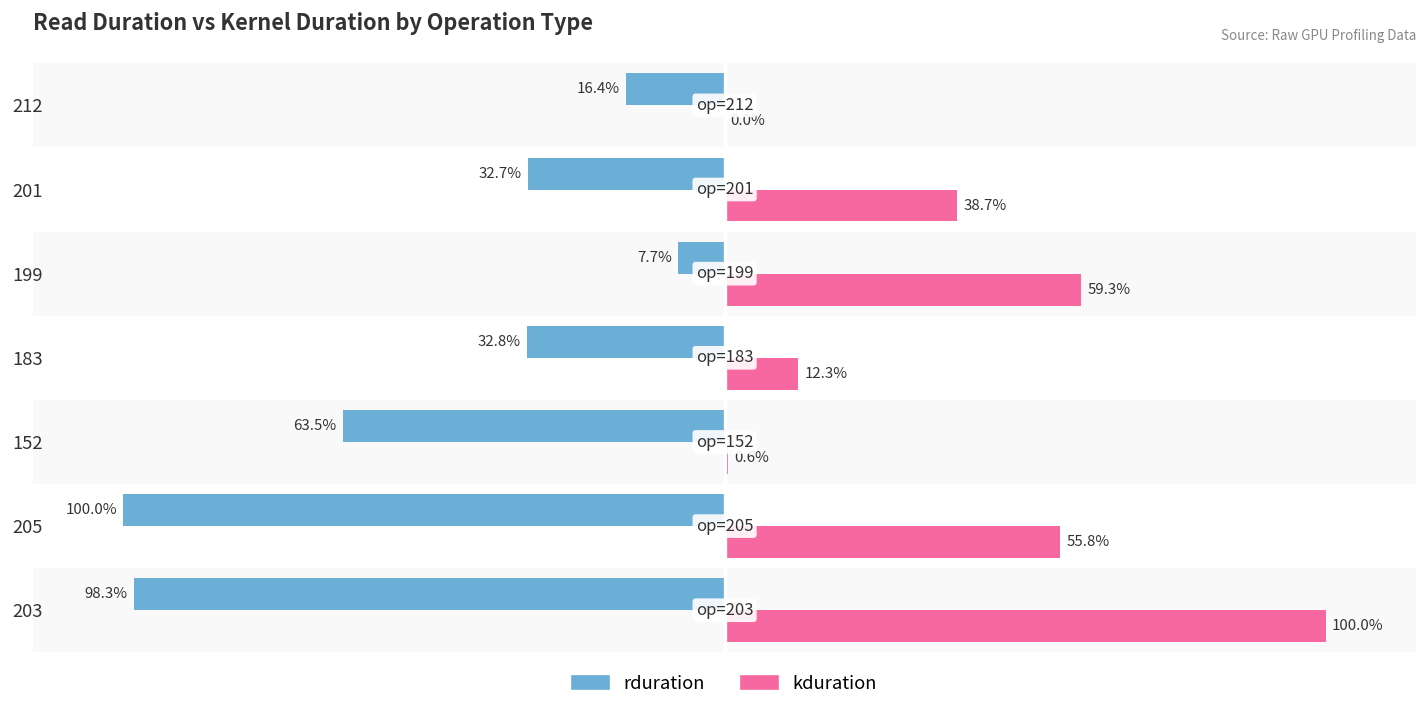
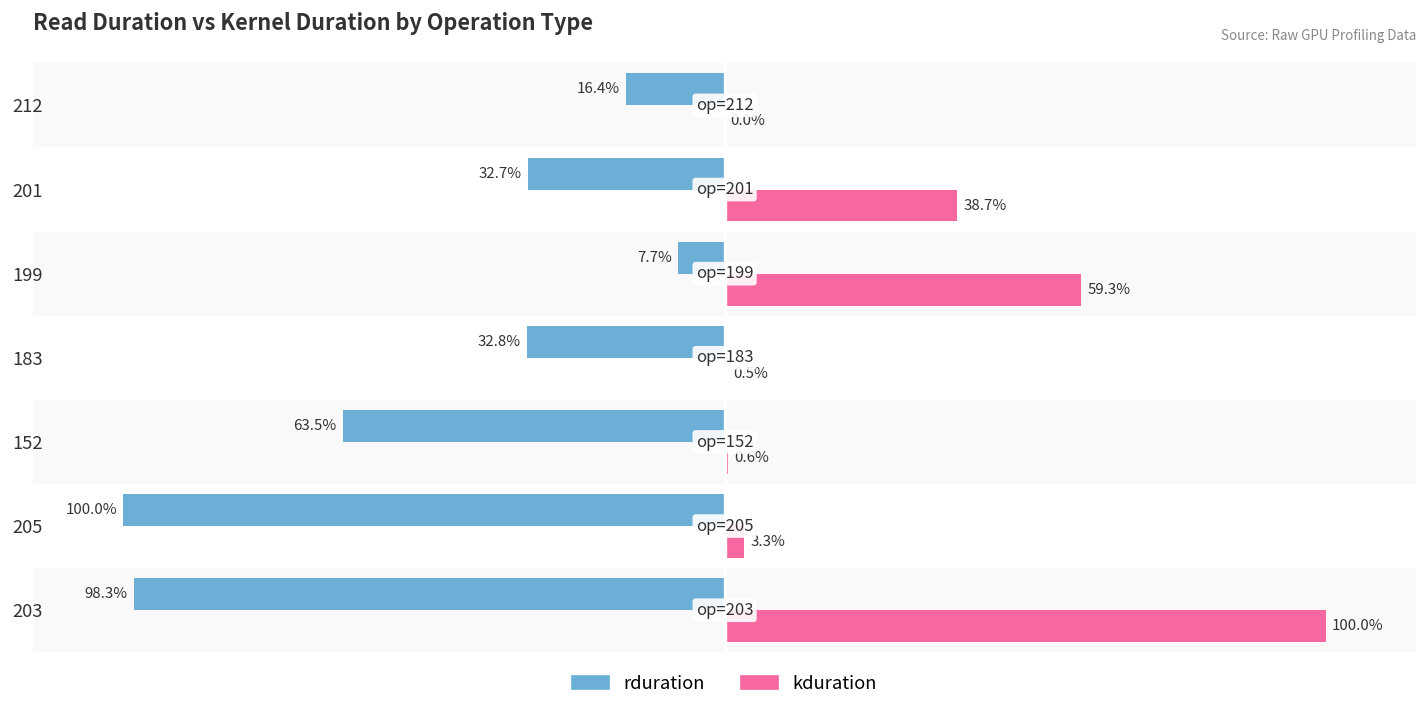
  {
    "kduration": {
-     "183": "12.3%",
-     "205": "55.8%"
+     "183": "0.5%",
+     "205": "3.3%"
    }
  }
